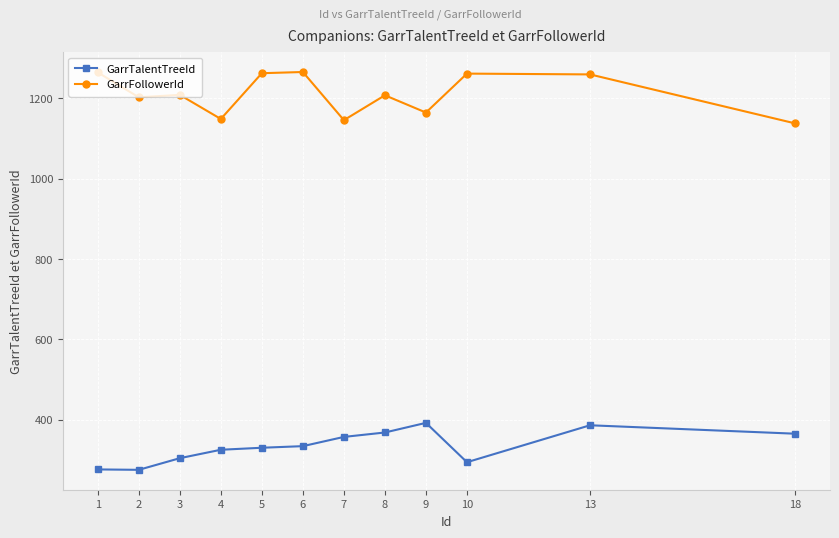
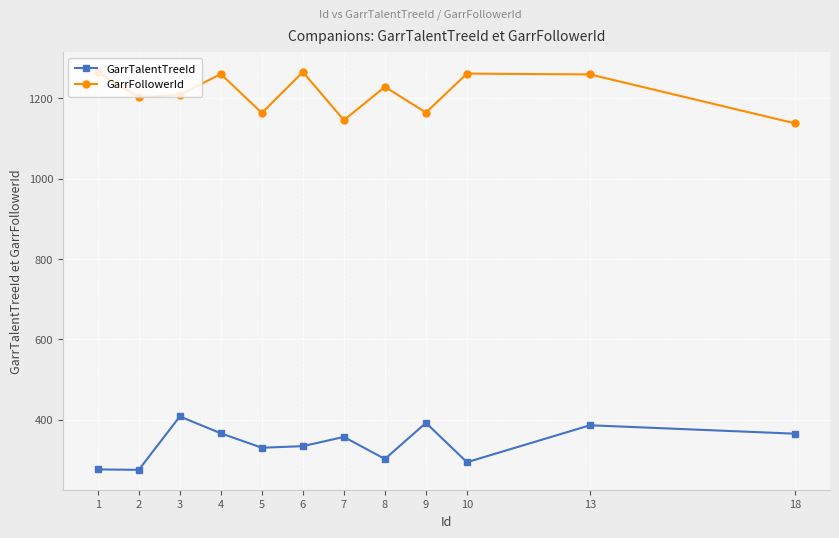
  {
    "GarrTalentTreeId": {
      "1": 280,
      "2": 280,
-     "3": 300,
-     "4": 330,
+     "3": 410,
+     "4": 370,
      "5": 330,
      "6": 330,
      "7": 360,
-     "8": 370,
+     "8": 300,
      "9": 390,
      "10": 290,
      "13": 390,
      "18": 370
    },
    "GarrFollowerId": {
      "2": 1200,
-     "4": 1150,
-     "5": 1260,
+     "4": 1260,
+     "5": 1160,
      "6": 1270,
      "7": 1150,
-     "8": 1210,
+     "8": 1230,
      "9": 1170,
      "10": 1260,
      "13": 1260,
      "18": 1140
    }
  }
